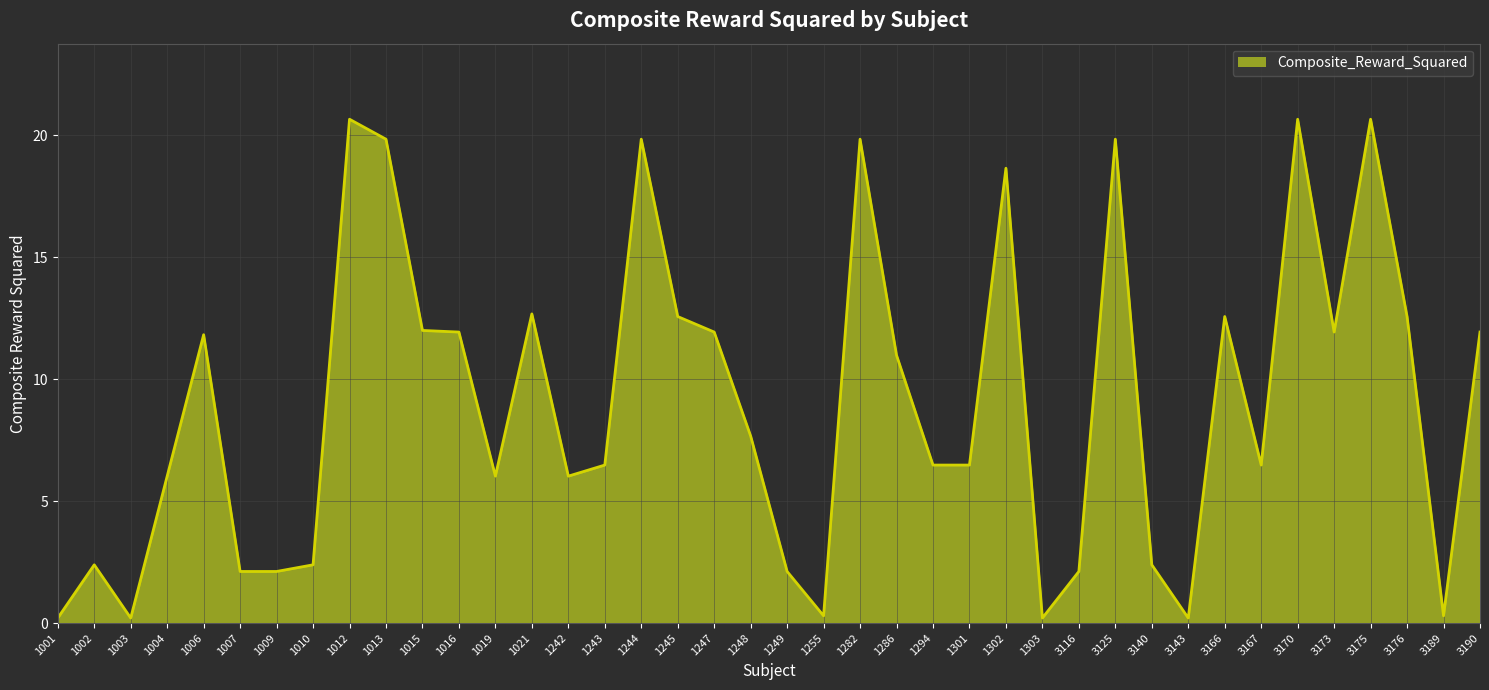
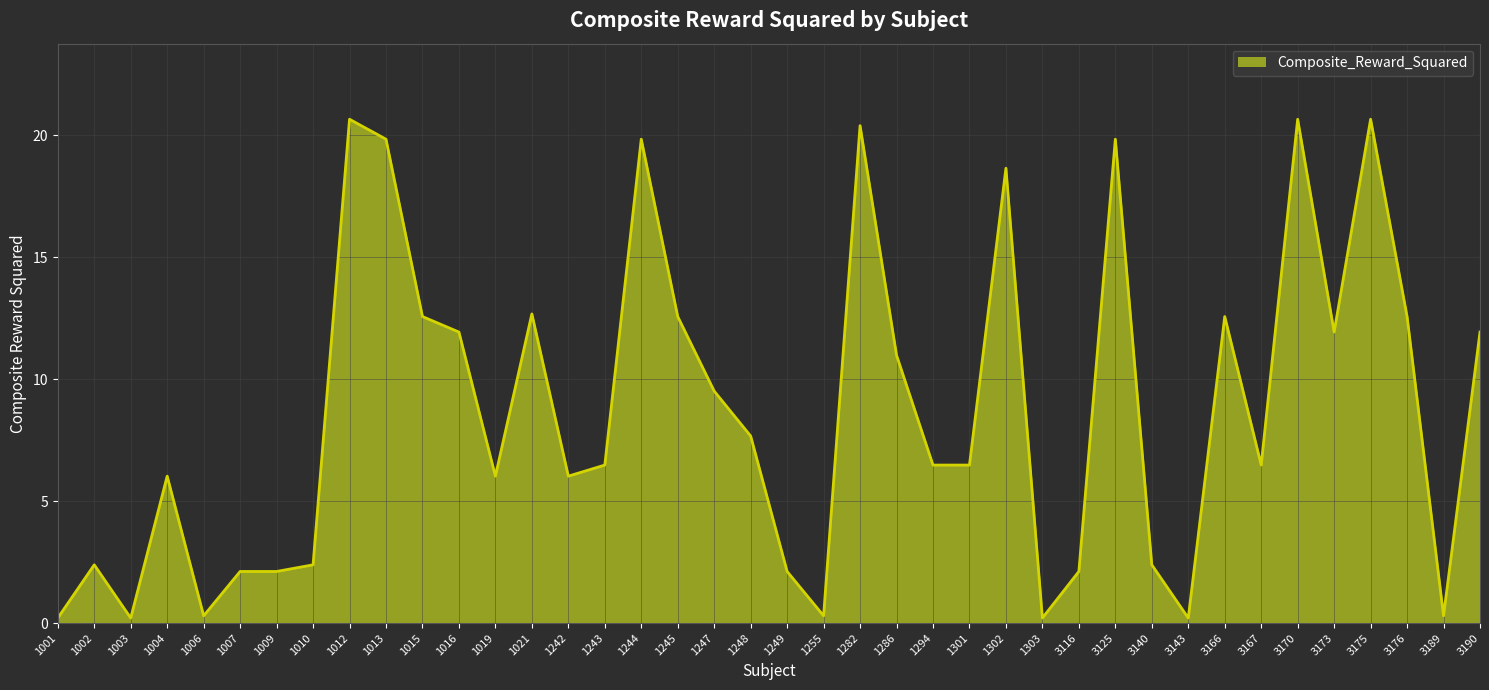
  {
    "1001": 0.2,
    "1002": 2.4,
    "1003": 0.2,
    "1004": 6.0,
-   "1006": 11.8,
+   "1006": 0.3,
    "1007": 2.1,
    "1009": 2.1,
    "1010": 2.4,
    "1012": 20.7,
    "1013": 19.8,
-   "1015": 12.0,
+   "1015": 12.6,
    "1016": 11.9,
    "1019": 6.0,
    "1021": 12.7,
    "1242": 6.0,
    "1243": 6.5,
    "1244": 19.8,
    "1245": 12.6,
-   "1247": 11.9,
+   "1247": 9.5,
    "1248": 7.7,
    "1249": 2.1,
    "1255": 0.3,
-   "1282": 19.8,
+   "1282": 20.4,
    "1286": 11.0,
    "1294": 6.5,
    "1301": 6.5,
    "1302": 18.7,
    "1303": 0.2,
    "3116": 2.1,
    "3125": 19.8,
    "3140": 2.4,
    "3143": 0.2,
    "3166": 12.6,
    "3167": 6.5,
    "3170": 20.7,
    "3173": 11.9,
    "3175": 20.7,
    "3176": 12.6,
    "3189": 0.3,
    "3190": 11.9
  }
